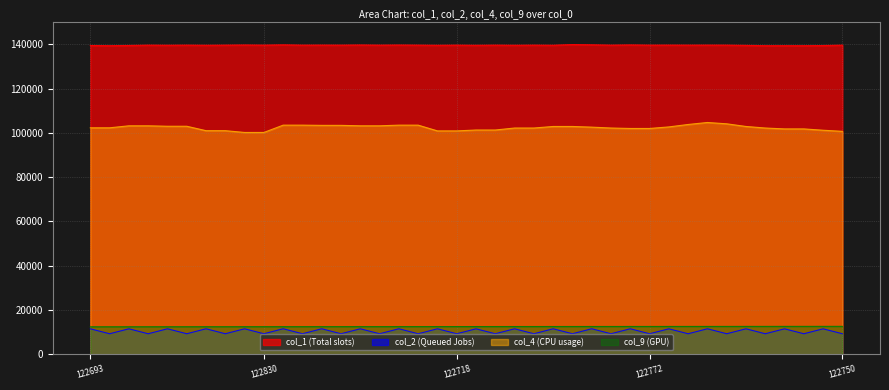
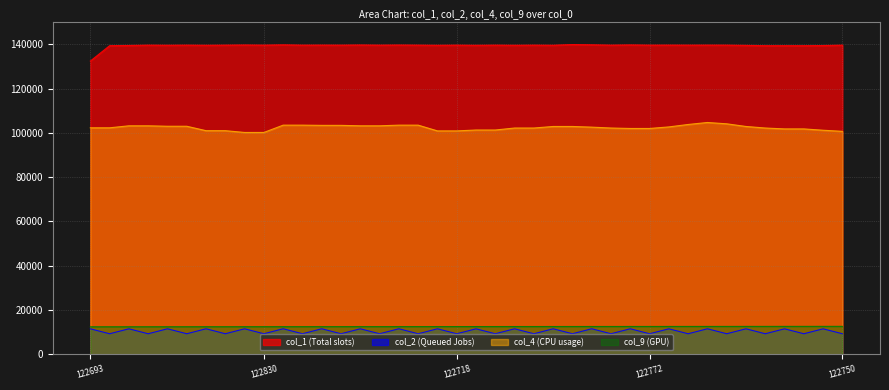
  {
    "col_1 (Total slots)": {
-     "122693": 139000,
+     "122693": 132000,
      "122830": 140000,
      "122718": 140000,
      "122772": 140000,
      "122750": 140000
    },
    "col_2 (Queued Jobs)": {
      "122830": 9000,
      "122718": 9000,
      "122772": 9000,
      "122750": 9000
    },
    "col_4 (CPU usage)": {
      "122693": 102000,
      "122830": 100000,
      "122718": 101000,
      "122772": 102000,
      "122750": 101000
    },
    "col_9 (GPU)": {
      "122830": 12000,
      "122718": 13000,
      "122772": 13000,
      "122750": 13000
    }
  }
